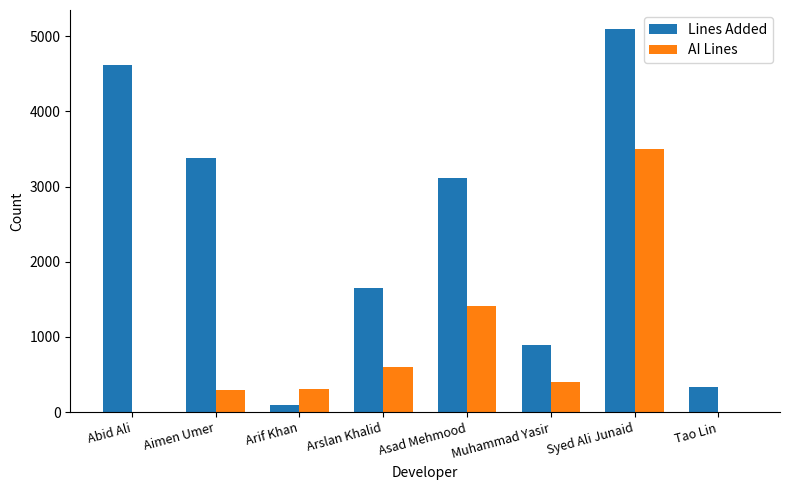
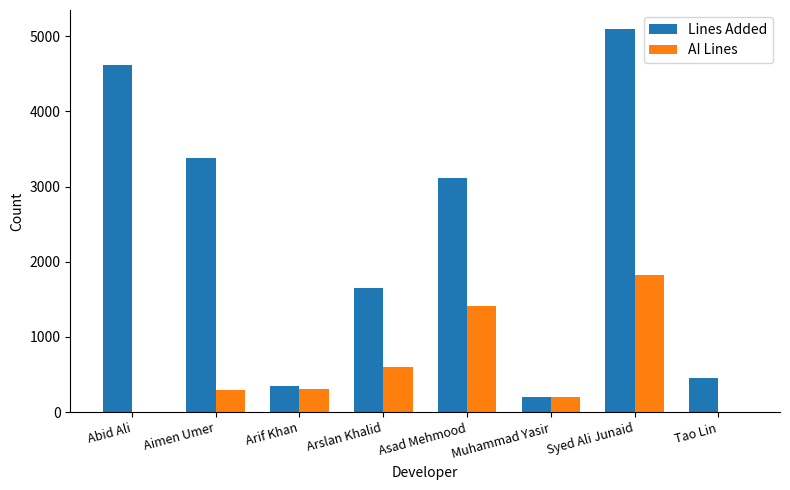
  {
    "Lines Added": {
      "Abid Ali": 4600,
      "Aimen Umer": 3400,
-     "Arif Khan": 100,
+     "Arif Khan": 300,
      "Arslan Khalid": 1700,
      "Asad Mehmood": 3100,
-     "Muhammad Yasir": 900,
+     "Muhammad Yasir": 200,
      "Syed Ali Junaid": 5100,
-     "Tao Lin": 300
+     "Tao Lin": 400
    },
    "AI Lines": {
      "Abid Ali": 0,
      "Aimen Umer": 300,
      "Arif Khan": 300,
      "Arslan Khalid": 600,
      "Asad Mehmood": 1400,
-     "Muhammad Yasir": 400,
-     "Syed Ali Junaid": 3500,
+     "Muhammad Yasir": 200,
+     "Syed Ali Junaid": 1800,
      "Tao Lin": 0
    }
  }
